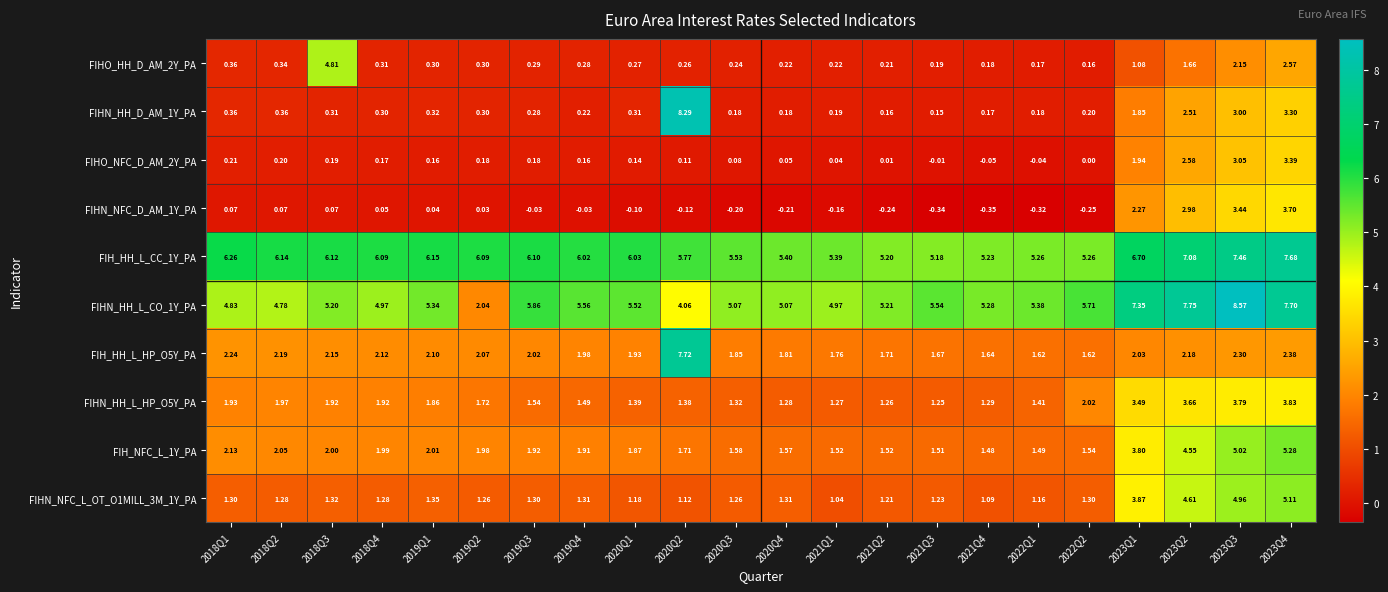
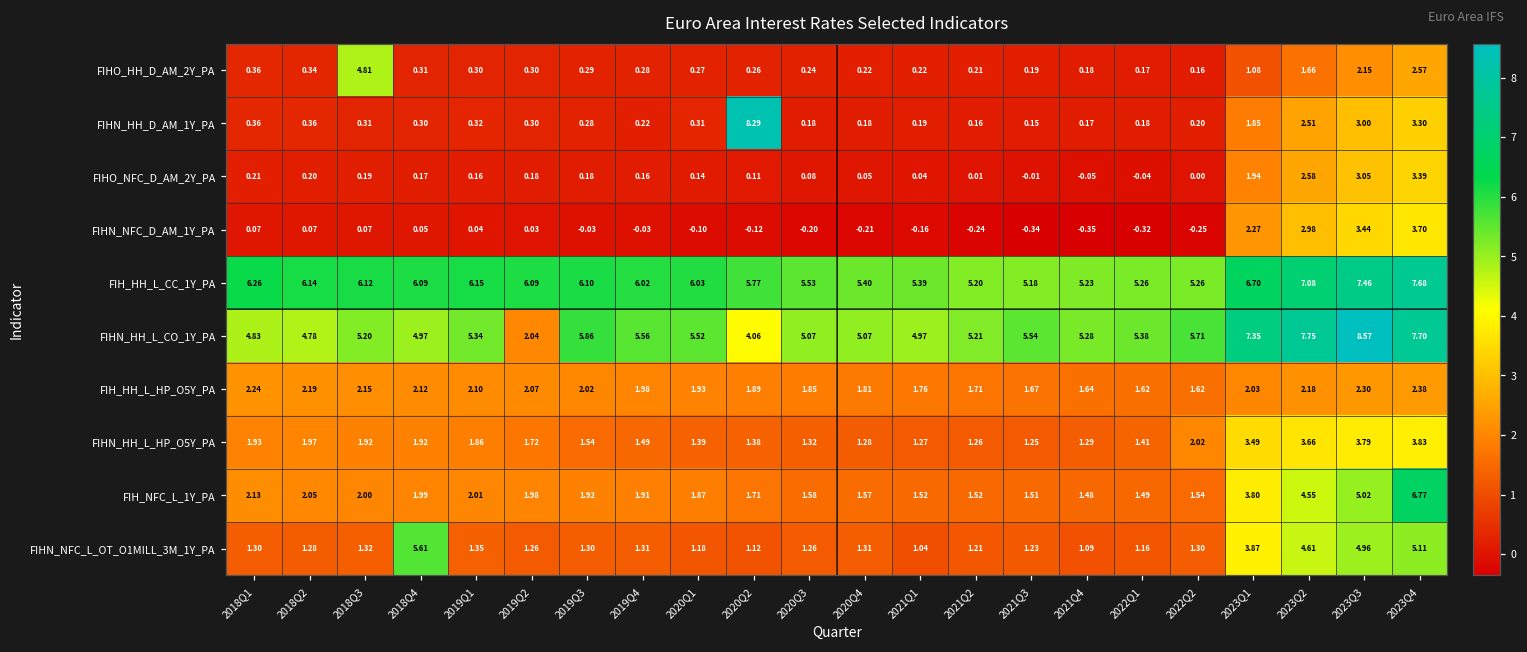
  {
    "FIH_HH_L_HP_O5Y_PA": {
      "2018Q1": 2.24,
      "2018Q2": 2.19,
      "2018Q3": 2.15,
      "2018Q4": 2.12,
      "2019Q1": 2.10,
      "2019Q2": 2.07,
      "2019Q3": 2.02,
      "2019Q4": 1.98,
      "2020Q1": 1.93,
-     "2020Q2": 7.72,
+     "2020Q2": 1.89,
      "2020Q3": 1.85,
      "2020Q4": 1.81,
      "2021Q1": 1.76,
      "2021Q2": 1.71,
      "2021Q3": 1.67,
      "2021Q4": 1.64,
      "2022Q1": 1.62,
      "2022Q2": 1.62,
      "2023Q1": 2.03,
      "2023Q2": 2.18,
      "2023Q3": 2.30,
      "2023Q4": 2.38
    },
    "FIH_NFC_L_1Y_PA": {
      "2018Q1": 2.13,
      "2018Q2": 2.05,
      "2018Q3": 2.00,
      "2018Q4": 1.99,
      "2019Q1": 2.01,
      "2019Q2": 1.98,
      "2019Q3": 1.92,
      "2019Q4": 1.91,
      "2020Q1": 1.87,
      "2020Q2": 1.71,
      "2020Q3": 1.58,
      "2020Q4": 1.57,
      "2021Q1": 1.52,
      "2021Q2": 1.52,
      "2021Q3": 1.51,
      "2021Q4": 1.48,
      "2022Q1": 1.49,
      "2022Q2": 1.54,
      "2023Q1": 3.80,
      "2023Q2": 4.55,
      "2023Q3": 5.02,
-     "2023Q4": 5.28
+     "2023Q4": 6.77
    },
    "FIHN_NFC_L_OT_O1MILL_3M_1Y_PA": {
      "2018Q1": 1.30,
      "2018Q2": 1.28,
      "2018Q3": 1.32,
-     "2018Q4": 1.28,
+     "2018Q4": 5.61,
      "2019Q1": 1.35,
      "2019Q2": 1.26,
      "2019Q3": 1.30,
      "2019Q4": 1.31,
      "2020Q1": 1.18,
      "2020Q2": 1.12,
      "2020Q3": 1.26,
      "2020Q4": 1.31,
      "2021Q1": 1.04,
      "2021Q2": 1.21,
      "2021Q3": 1.23,
      "2021Q4": 1.09,
      "2022Q1": 1.16,
      "2022Q2": 1.30,
      "2023Q1": 3.87,
      "2023Q2": 4.61,
      "2023Q3": 4.96,
      "2023Q4": 5.11
    }
  }
